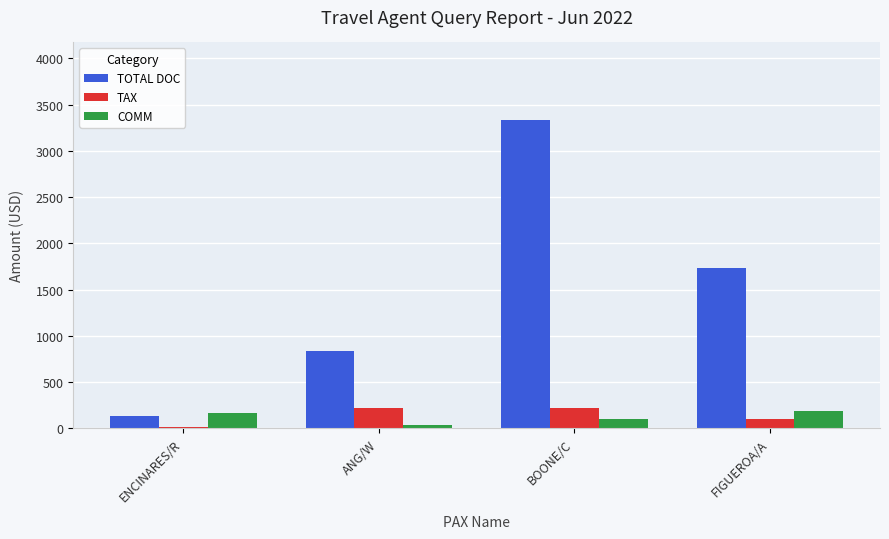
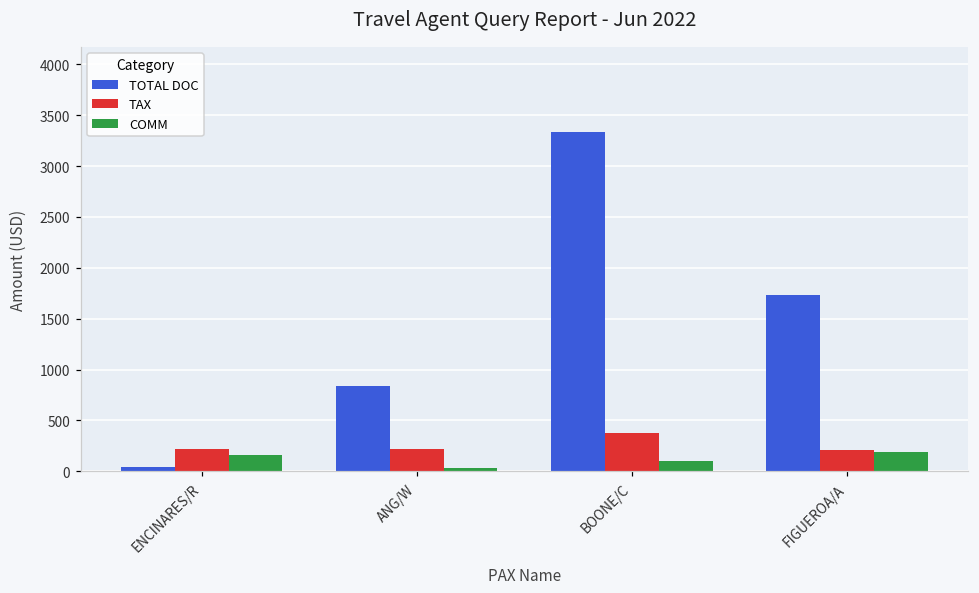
  {
    "TOTAL DOC": {
-     "ENCINARES/R": 100,
+     "ENCINARES/R": 0,
      "ANG/W": 800,
      "BOONE/C": 3300,
      "FIGUEROA/A": 1700
    },
    "TAX": {
-     "ENCINARES/R": 0,
+     "ENCINARES/R": 200,
      "ANG/W": 200,
-     "BOONE/C": 200,
-     "FIGUEROA/A": 100
+     "BOONE/C": 400,
+     "FIGUEROA/A": 200
    },
    "COMM": {
      "ENCINARES/R": 200,
      "ANG/W": 0,
      "BOONE/C": 100,
      "FIGUEROA/A": 200
    }
  }
